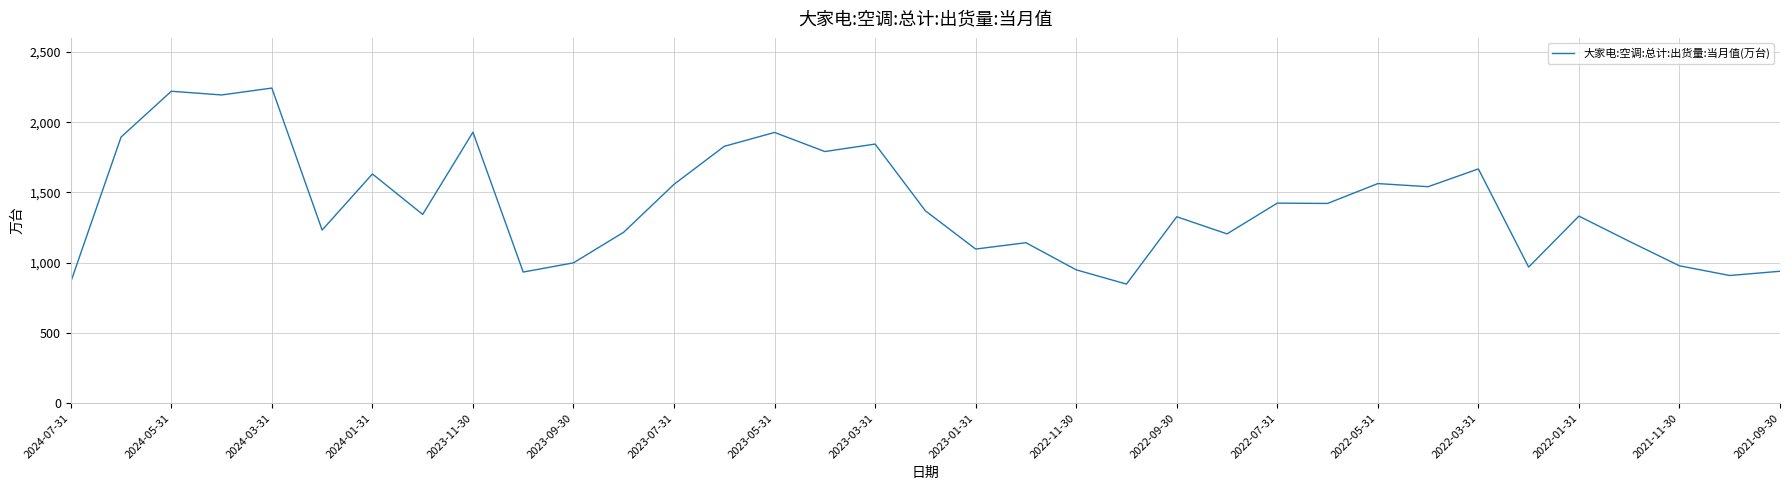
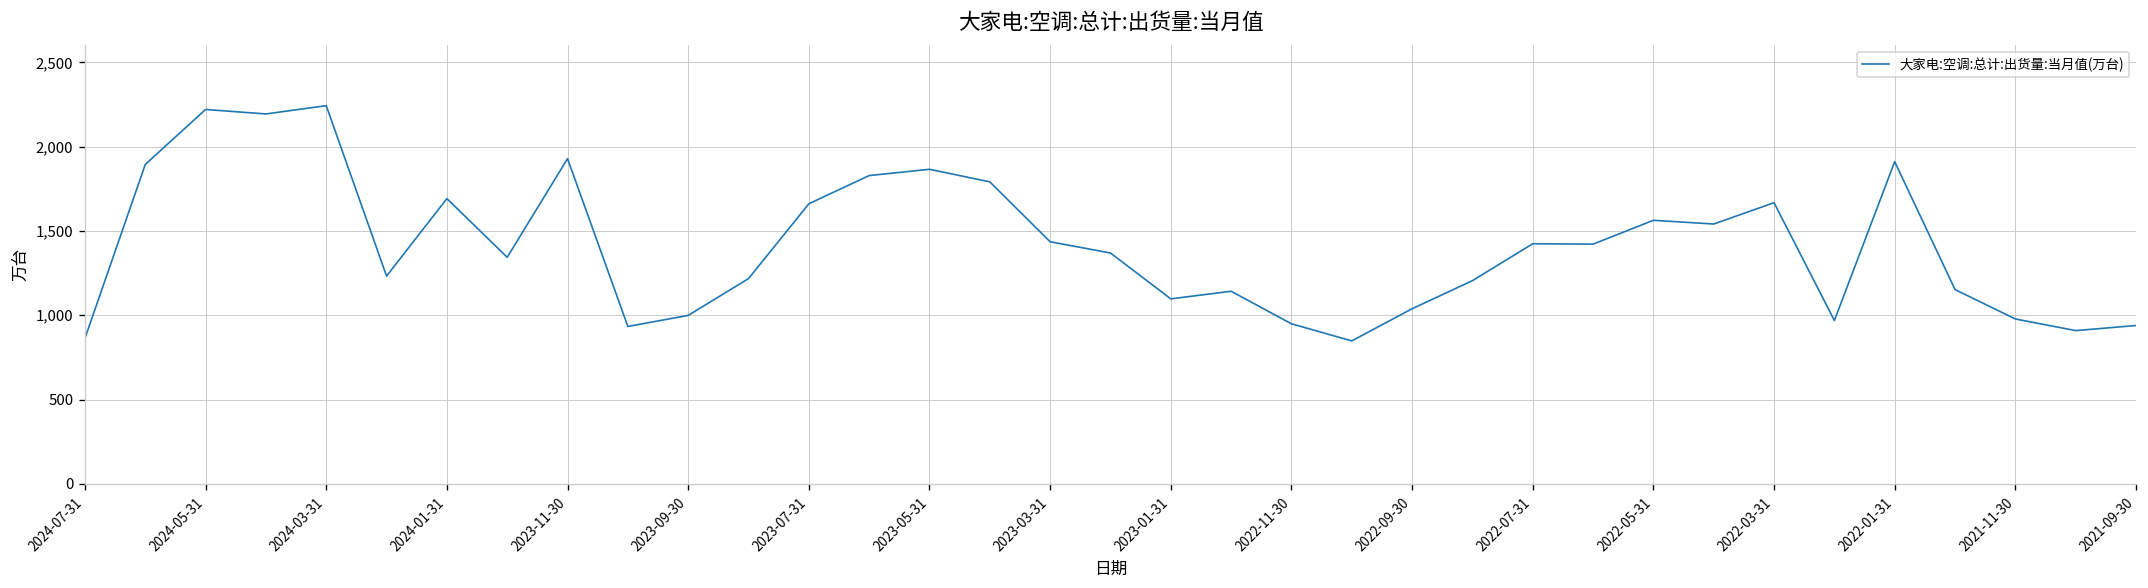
  {
    "2024-07-31": "860",
    "2024-05-31": "2,220",
    "2024-03-31": "2,240",
-   "2024-01-31": "1,630",
+   "2024-01-31": "1,690",
    "2023-11-30": "1,930",
    "2023-09-30": "1,000",
-   "2023-07-31": "1,560",
-   "2023-05-31": "1,930",
-   "2023-03-31": "1,840",
+   "2023-07-31": "1,660",
+   "2023-05-31": "1,870",
+   "2023-03-31": "1,440",
    "2023-01-31": "1,100",
    "2022-11-30": "950",
-   "2022-09-30": "1,330",
+   "2022-09-30": "1,040",
    "2022-07-31": "1,420",
    "2022-05-31": "1,560",
    "2022-03-31": "1,670",
-   "2022-01-31": "1,330",
+   "2022-01-31": "1,910",
    "2021-11-30": "980",
    "2021-09-30": "940"
  }
